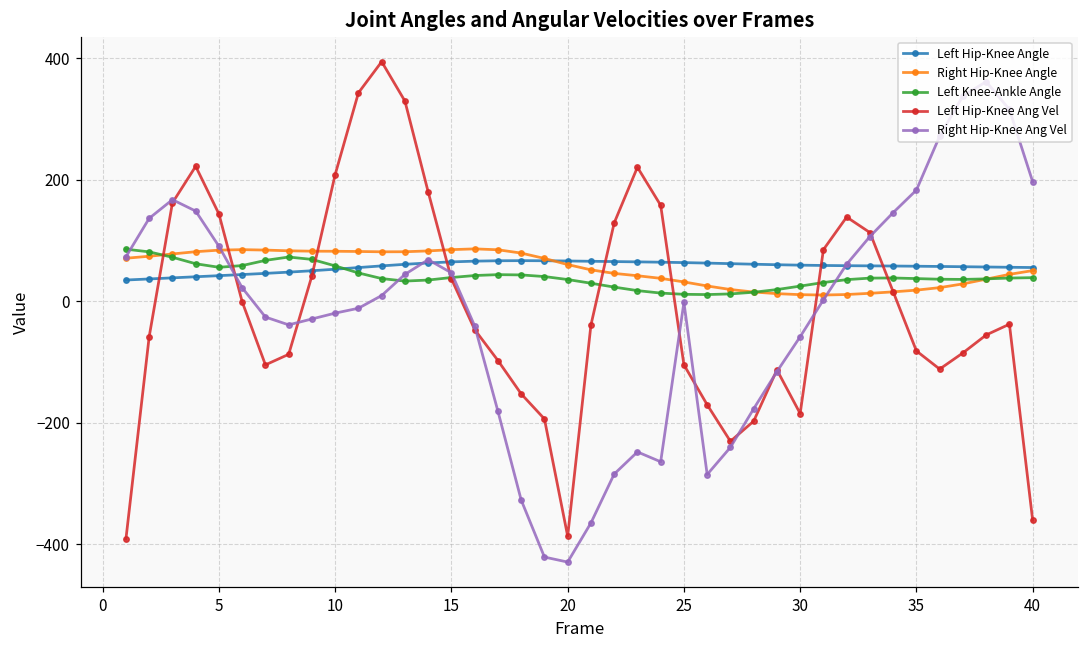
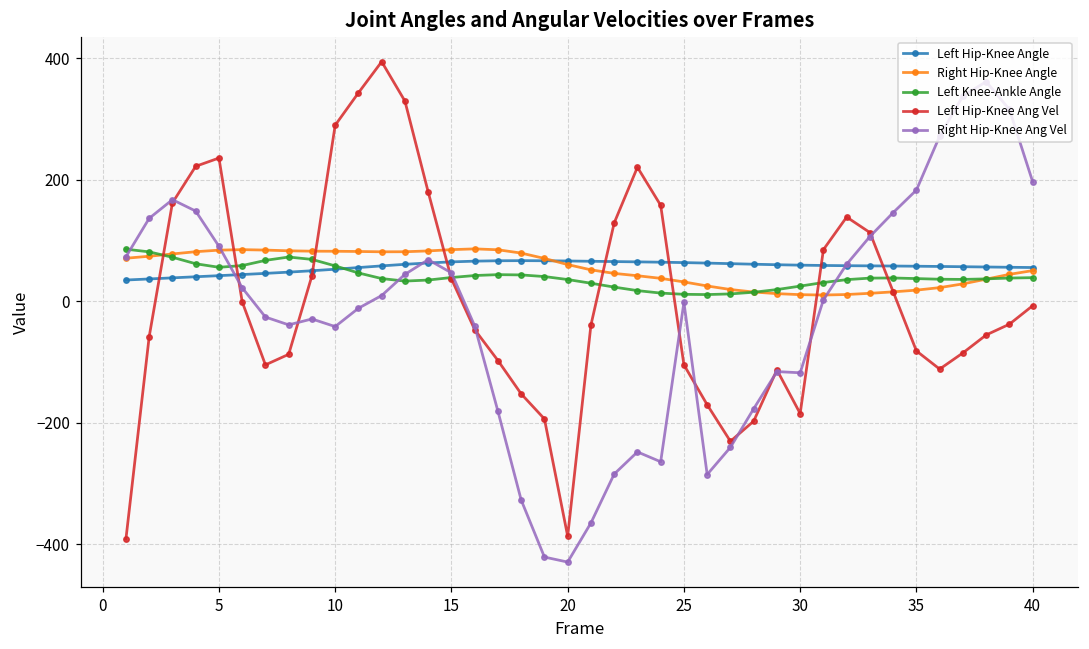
  {
    "Left Hip-Knee Angle": {
      "5": 40,
      "10": 50,
      "15": 60,
      "20": 70,
      "25": 60,
      "30": 60,
      "35": 60,
      "40": 60
    },
    "Right Hip-Knee Angle": {
      "5": 80,
      "10": 80,
      "15": 80,
      "20": 60,
      "25": 30,
      "30": 10,
      "35": 20,
      "40": 50
    },
    "Left Knee-Ankle Angle": {
      "5": 60,
      "10": 60,
      "20": 40,
      "25": 10,
      "30": 20,
      "35": 40,
      "40": 40
    },
    "Left Hip-Knee Ang Vel": {
-     "5": 140,
-     "10": 210,
+     "5": 240,
+     "10": 290,
      "20": -390,
      "25": -100,
      "30": -180,
      "35": -80,
-     "40": -360
+     "40": -10
    },
    "Right Hip-Knee Ang Vel": {
      "5": 90,
-     "10": -20,
+     "10": -40,
      "15": 50,
      "20": -430,
      "25": 0,
-     "30": -60,
+     "30": -120,
      "35": 180,
      "40": 200
    }
  }
